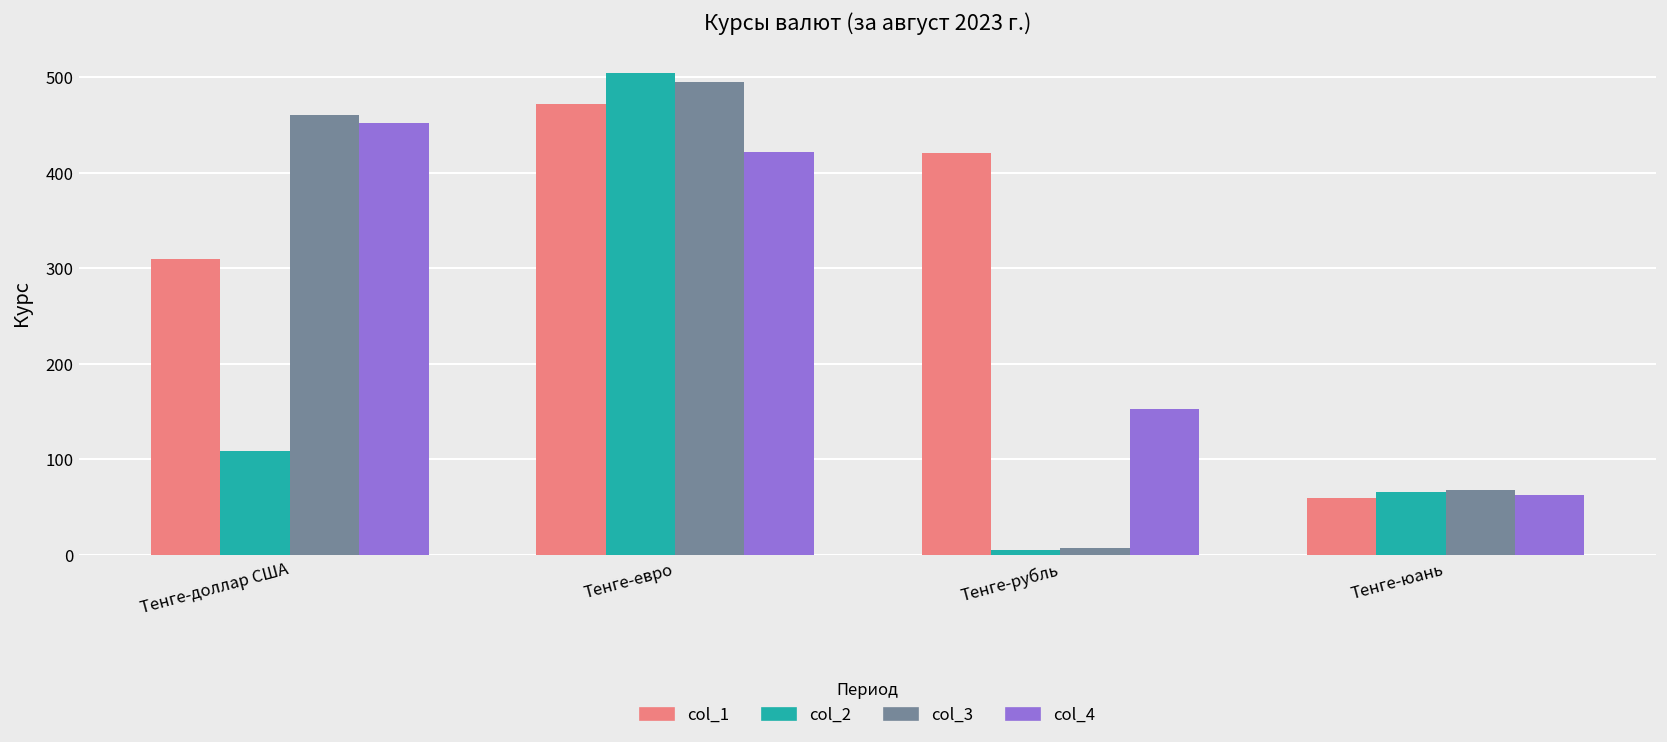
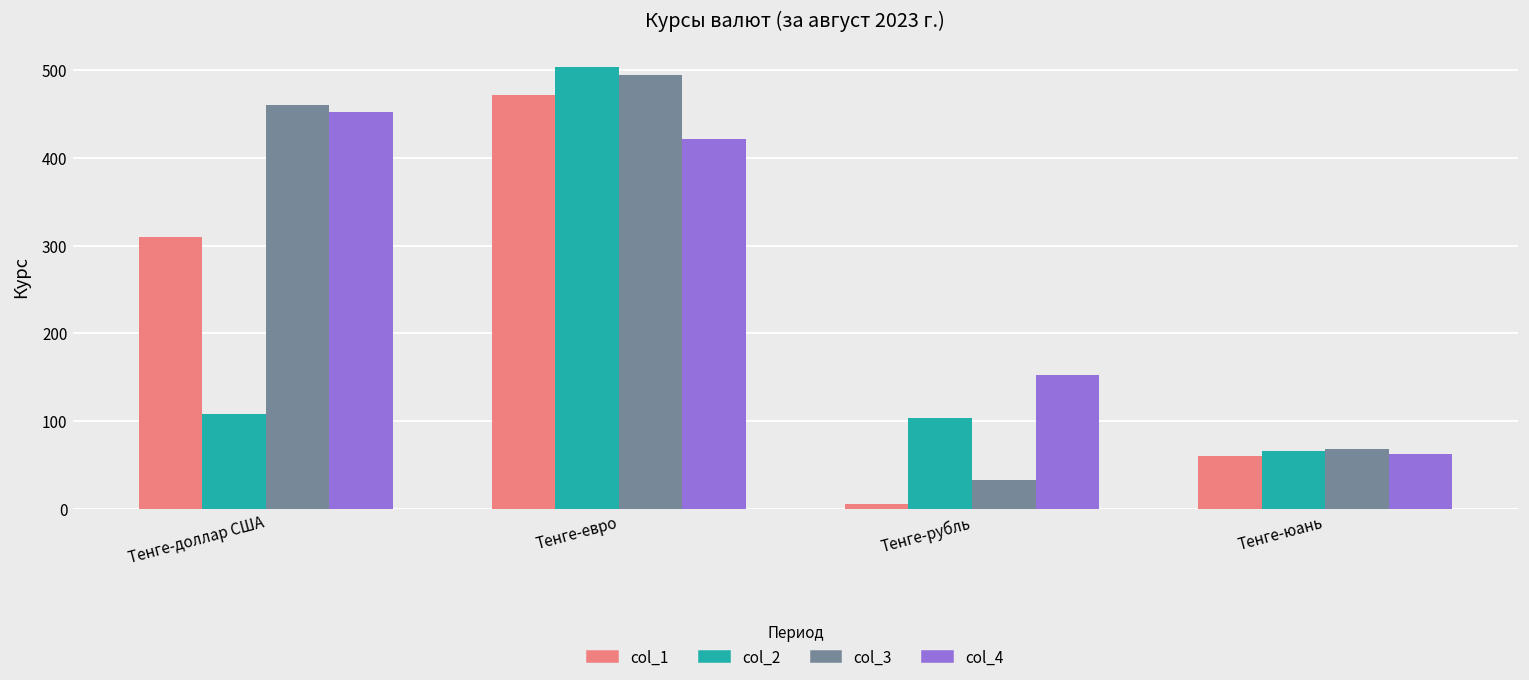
  {
    "col_1": {
      "Тенге-доллар США": 310,
      "Тенге-евро": 470,
-     "Тенге-рубль": 420,
+     "Тенге-рубль": 10,
      "Тенге-юань": 60
    },
    "col_2": {
      "Тенге-доллар США": 110,
      "Тенге-евро": 500,
-     "Тенге-рубль": 10,
+     "Тенге-рубль": 100,
      "Тенге-юань": 70
    },
    "col_3": {
      "Тенге-доллар США": 460,
      "Тенге-евро": 500,
-     "Тенге-рубль": 10,
+     "Тенге-рубль": 30,
      "Тенге-юань": 70
    },
    "col_4": {
      "Тенге-доллар США": 450,
      "Тенге-евро": 420,
      "Тенге-рубль": 150,
      "Тенге-юань": 60
    }
  }
